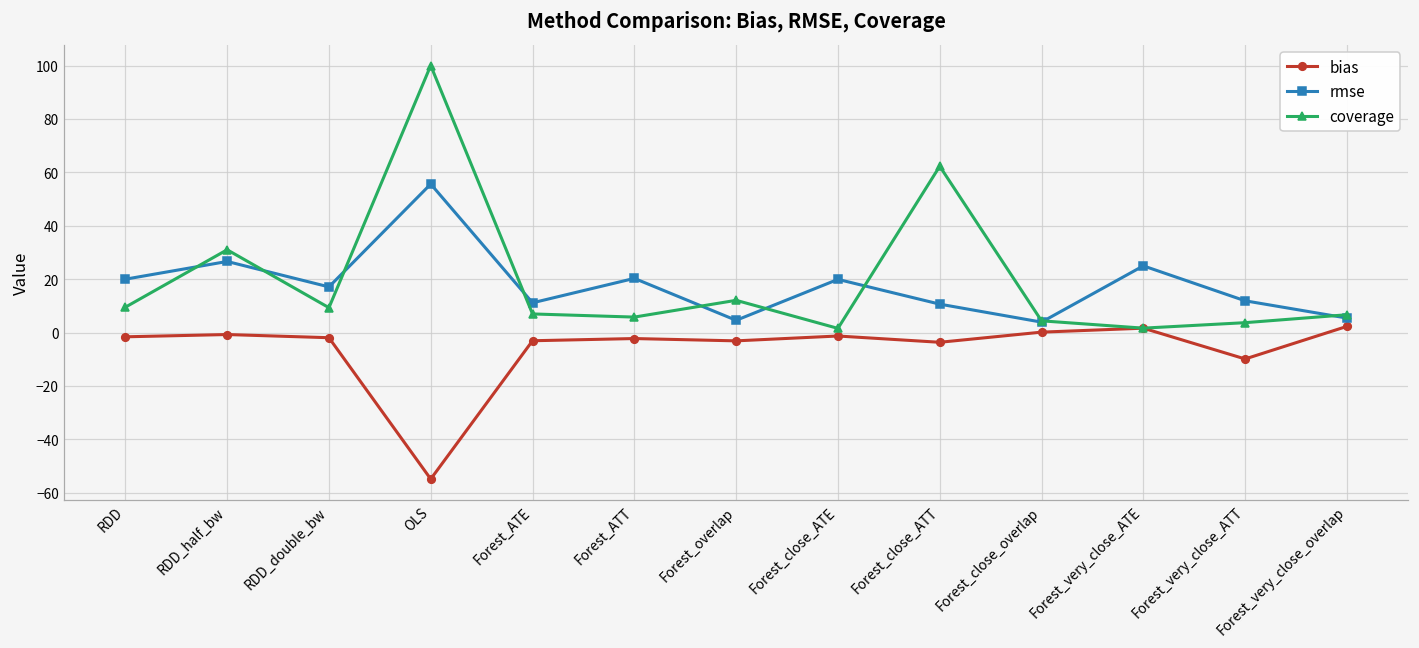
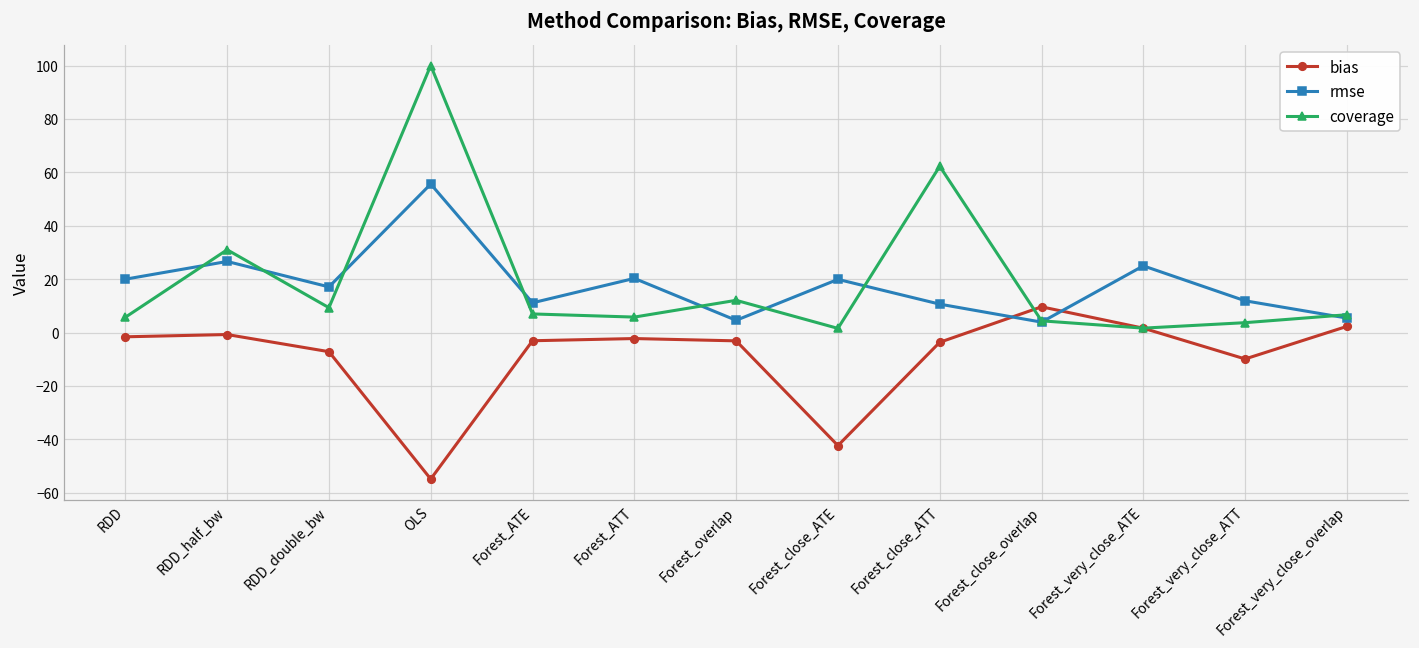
  {
    "bias": {
      "RDD": -2,
      "RDD_half_bw": -1,
-     "RDD_double_bw": -2,
+     "RDD_double_bw": -7,
      "OLS": -55,
      "Forest_ATE": -3,
      "Forest_ATT": -2,
      "Forest_overlap": -3,
-     "Forest_close_ATE": -1,
+     "Forest_close_ATE": -42,
      "Forest_close_ATT": -4,
-     "Forest_close_overlap": 0,
+     "Forest_close_overlap": 10,
      "Forest_very_close_ATT": -10,
      "Forest_very_close_overlap": 2
    },
    "rmse": {
      "RDD": 20,
      "RDD_half_bw": 27,
      "RDD_double_bw": 17,
      "OLS": 56,
      "Forest_ATE": 11,
      "Forest_ATT": 20,
      "Forest_overlap": 5,
      "Forest_close_ATE": 20,
      "Forest_close_ATT": 11,
      "Forest_very_close_ATE": 25,
      "Forest_very_close_ATT": 12,
      "Forest_very_close_overlap": 5
    },
    "coverage": {
-     "RDD": 9,
+     "RDD": 6,
      "RDD_half_bw": 31,
      "RDD_double_bw": 9,
      "OLS": 100,
      "Forest_ATE": 7,
      "Forest_ATT": 6,
      "Forest_overlap": 12,
      "Forest_close_ATE": 2,
      "Forest_close_ATT": 62,
      "Forest_very_close_ATT": 4,
      "Forest_very_close_overlap": 7
    }
  }
